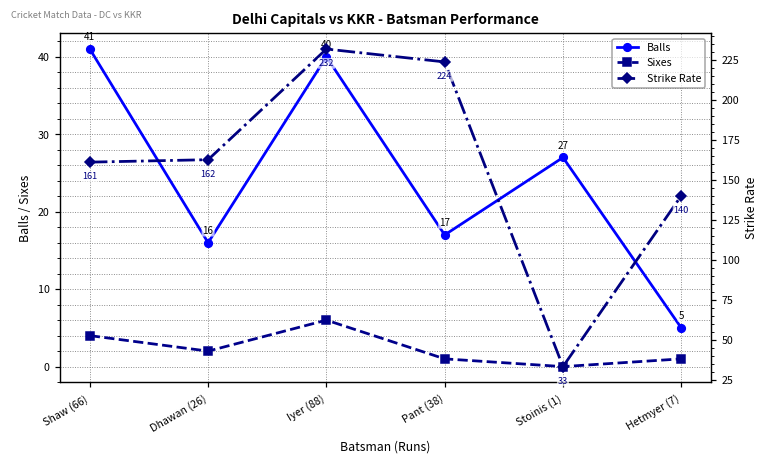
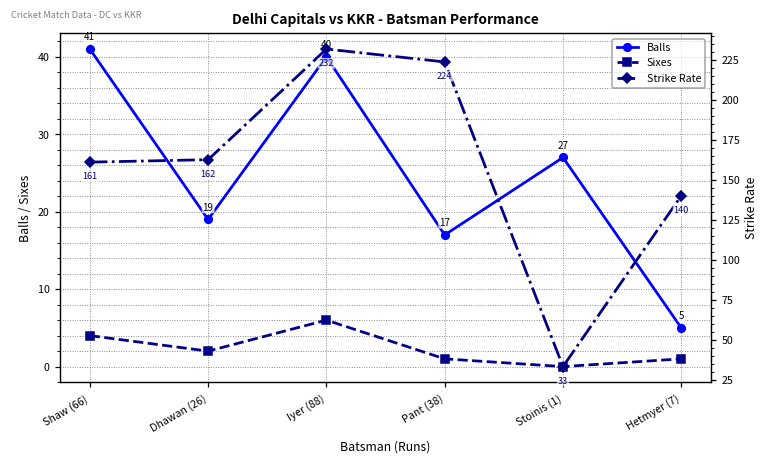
  {
    "Balls": {
-     "Dhawan (26)": 16
+     "Dhawan (26)": 19
    }
  }
